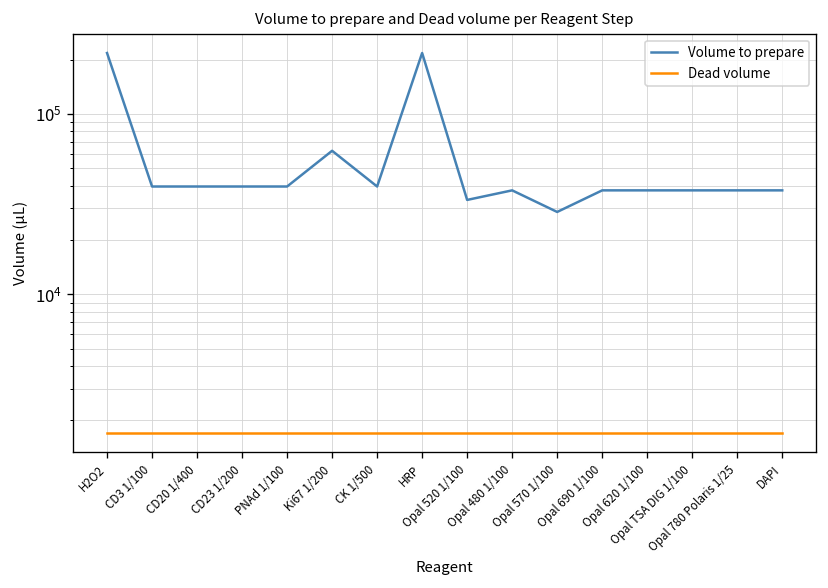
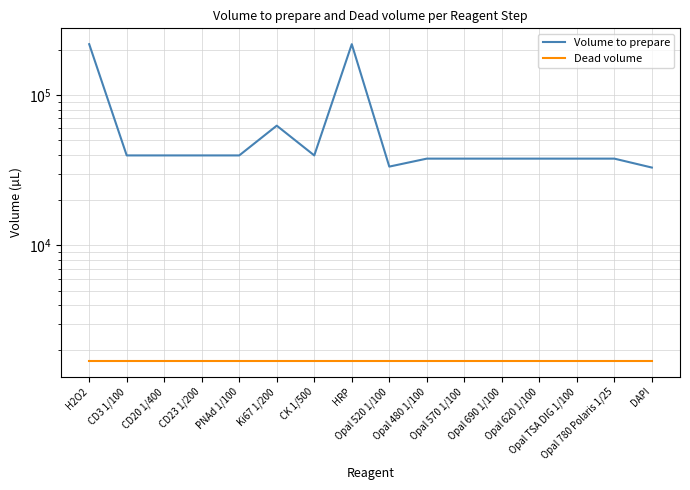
  {
    "Volume to prepare": {
      "H2O2": 220000,
      "CD3 1/100": 40000,
      "CD20 1/400": 40000,
      "CD23 1/200": 40000,
      "PNAd 1/100": 40000,
      "Ki67 1/200": 62000,
      "CK 1/500": 40000,
      "HRP": 220000,
      "Opal 520 1/100": 33000,
      "Opal 480 1/100": 38000,
-     "Opal 570 1/100": 29000,
+     "Opal 570 1/100": 38000,
      "Opal 690 1/100": 38000,
      "Opal 620 1/100": 38000,
      "Opal TSA DIG 1/100": 38000,
      "Opal 780 Polaris 1/25": 38000,
-     "DAPI": 38000
+     "DAPI": 33000
    },
    "Dead volume": {
      "H2O2": 1700,
      "CD3 1/100": 1700,
      "CD20 1/400": 1700,
      "CD23 1/200": 1700,
      "PNAd 1/100": 1700,
      "Ki67 1/200": 1700,
      "CK 1/500": 1700,
      "HRP": 1700,
      "Opal 520 1/100": 1700,
      "Opal 480 1/100": 1700,
      "Opal 570 1/100": 1700,
      "Opal 690 1/100": 1700,
      "Opal 620 1/100": 1700,
      "Opal TSA DIG 1/100": 1700,
      "Opal 780 Polaris 1/25": 1700,
      "DAPI": 1700
    }
  }
